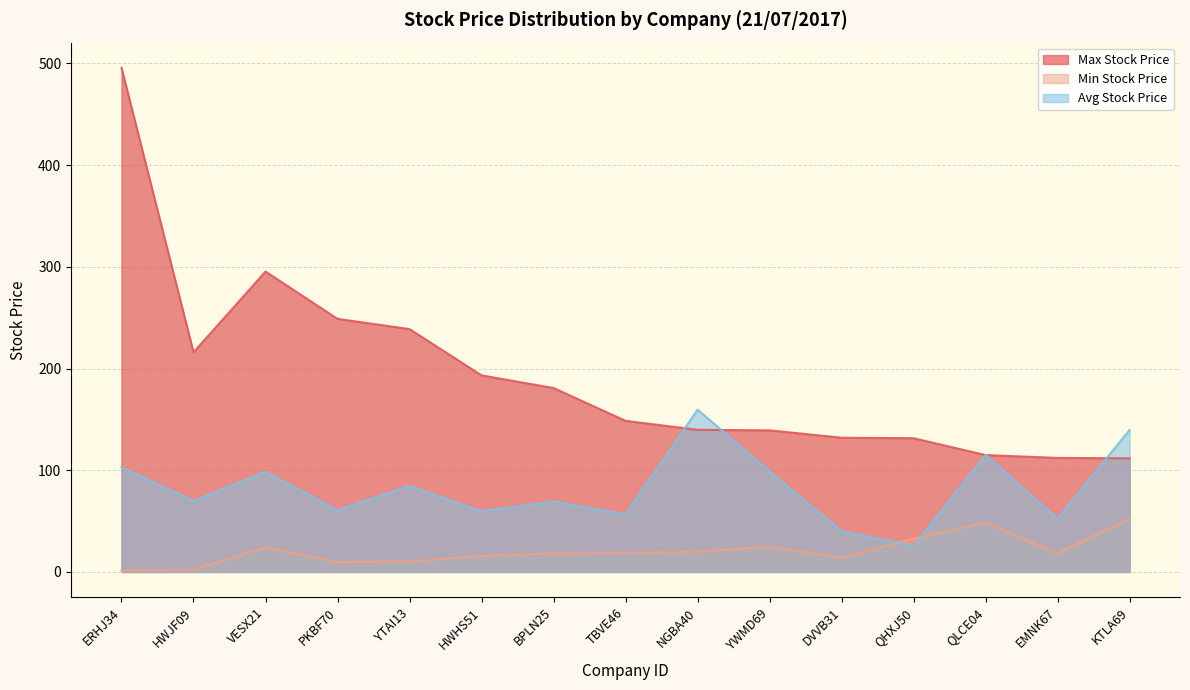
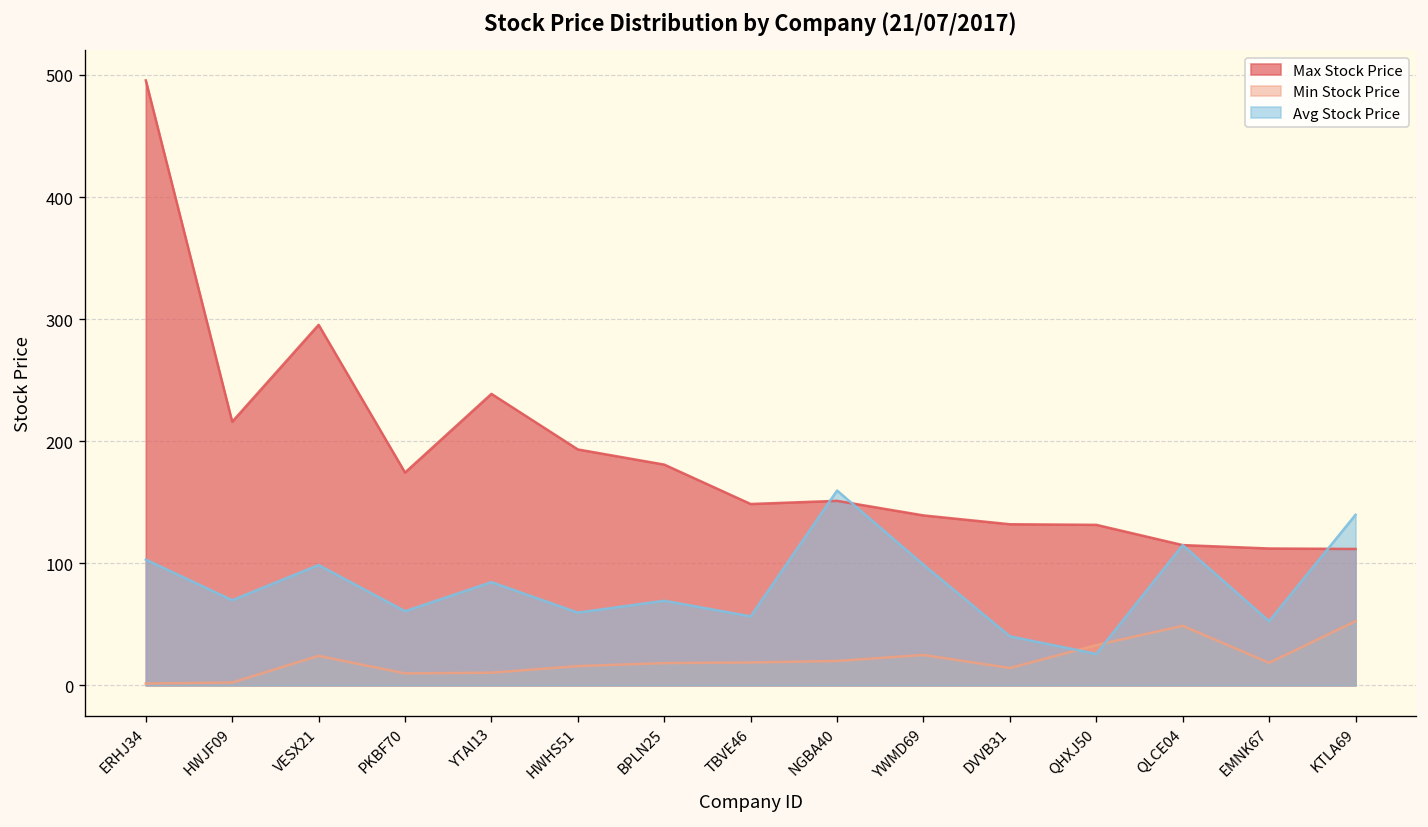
  {
    "Max Stock Price": {
      "ERHJ34": 496,
      "HWJF09": 216,
      "VESX21": 295,
-     "PKBF70": 249,
+     "PKBF70": 174,
      "YTAI13": 239,
      "HWHS51": 193,
      "BPLN25": 181,
      "TBVE46": 149,
-     "NGBA40": 140,
+     "NGBA40": 151,
      "YWMD69": 139,
      "DVVB31": 132,
      "QHXJ50": 131,
      "EMNK67": 112,
      "KTLA69": 112
    },
    "Min Stock Price": {
      "ERHJ34": 2,
      "HWJF09": 2,
      "VESX21": 24,
      "PKBF70": 10,
      "YTAI13": 10,
      "HWHS51": 16,
      "BPLN25": 18,
      "TBVE46": 19,
      "NGBA40": 20,
      "YWMD69": 25,
      "DVVB31": 14,
      "QHXJ50": 33,
      "QLCE04": 49,
      "EMNK67": 18,
      "KTLA69": 53
    },
    "Avg Stock Price": {
      "ERHJ34": 103,
      "HWJF09": 70,
      "VESX21": 99,
      "PKBF70": 61,
      "YTAI13": 85,
      "HWHS51": 60,
      "BPLN25": 69,
      "TBVE46": 57,
      "NGBA40": 160,
      "YWMD69": 99,
      "DVVB31": 40,
      "QHXJ50": 26,
      "EMNK67": 53,
      "KTLA69": 140
    }
  }
